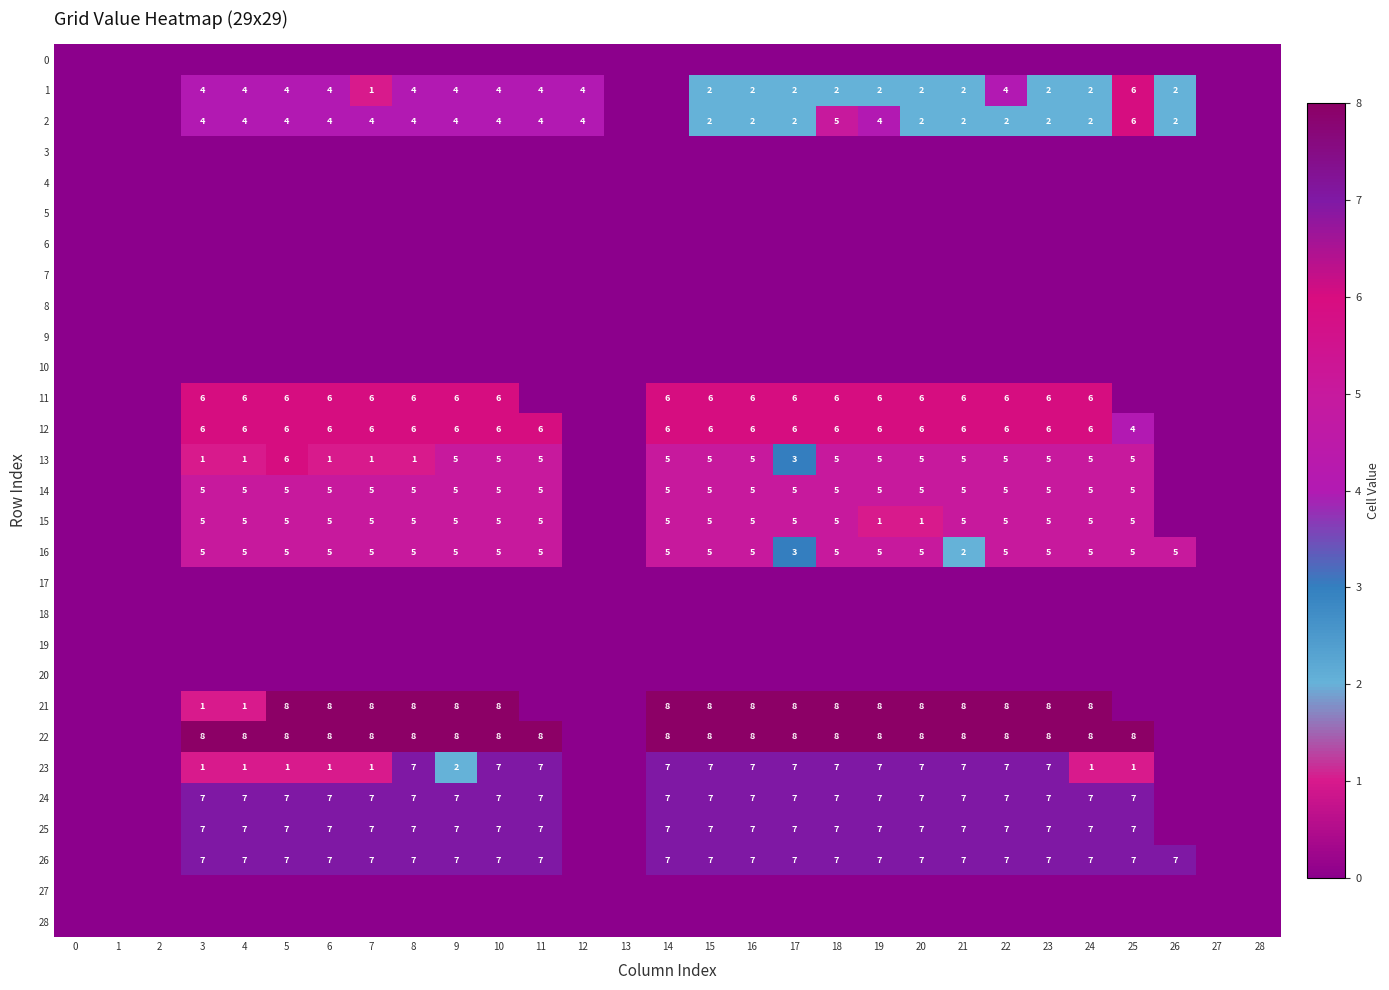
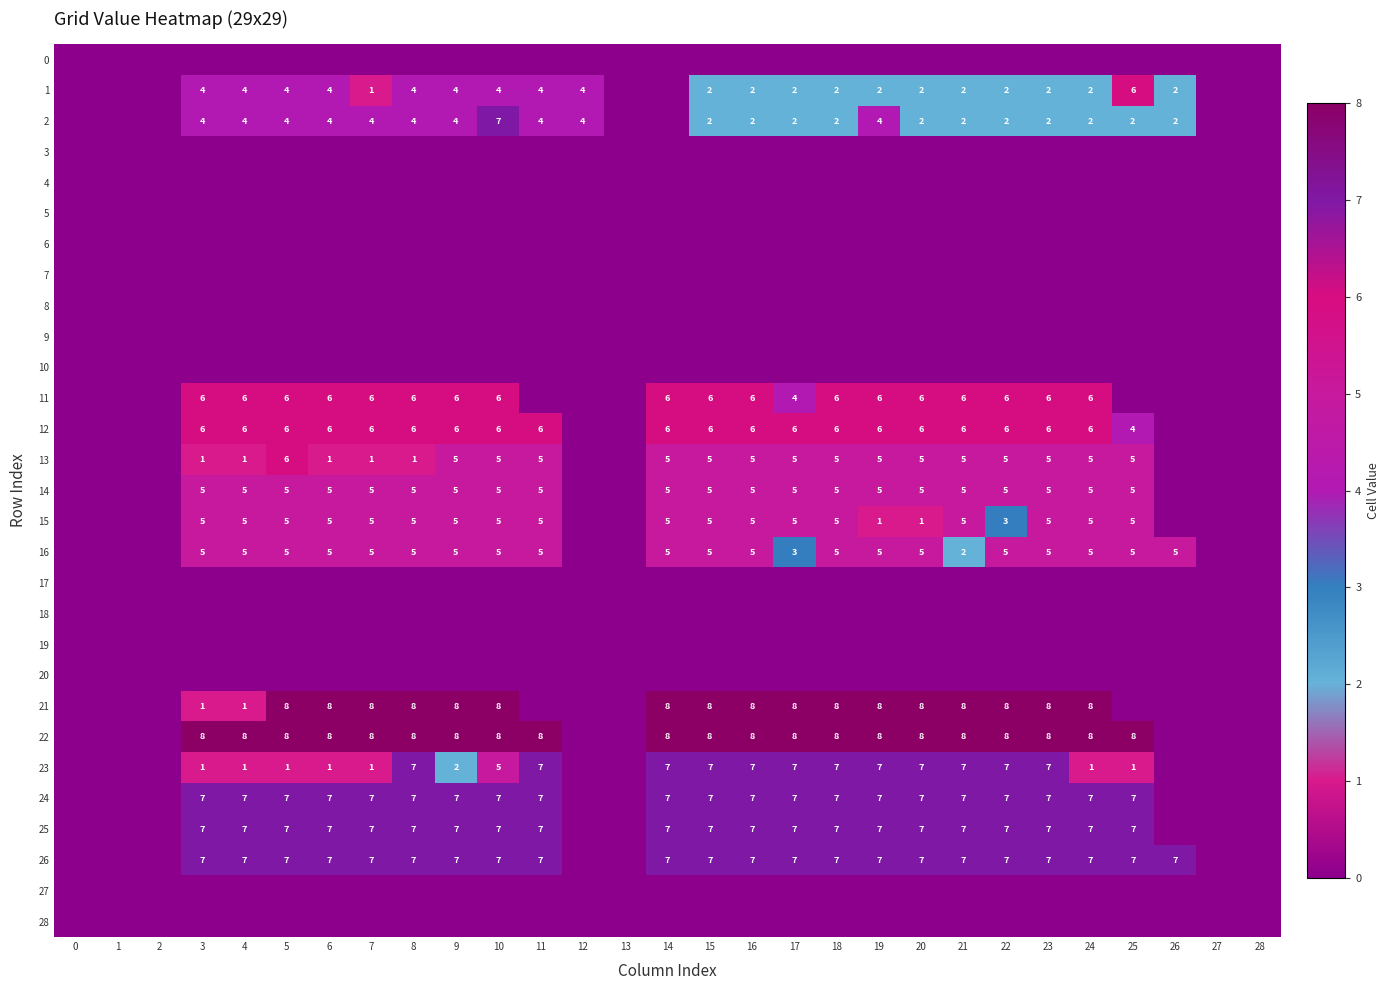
  {
    "1": {
      "3": 4,
      "4": 4,
      "5": 4,
      "6": 4,
      "7": 1,
      "8": 4,
      "9": 4,
      "10": 4,
      "11": 4,
      "12": 4,
      "15": 2,
      "16": 2,
      "17": 2,
      "18": 2,
      "19": 2,
      "20": 2,
      "21": 2,
-     "22": 4,
+     "22": 2,
      "23": 2,
      "24": 2,
      "25": 6,
      "26": 2
    },
    "2": {
      "3": 4,
      "4": 4,
      "5": 4,
      "6": 4,
      "7": 4,
      "8": 4,
      "9": 4,
-     "10": 4,
+     "10": 7,
      "11": 4,
      "12": 4,
      "15": 2,
      "16": 2,
      "17": 2,
-     "18": 5,
+     "18": 2,
      "19": 4,
      "20": 2,
      "21": 2,
      "22": 2,
      "23": 2,
      "24": 2,
-     "25": 6,
+     "25": 2,
      "26": 2
    },
    "11": {
      "3": 6,
      "4": 6,
      "5": 6,
      "6": 6,
      "7": 6,
      "8": 6,
      "9": 6,
      "10": 6,
      "14": 6,
      "15": 6,
      "16": 6,
-     "17": 6,
+     "17": 4,
      "18": 6,
      "19": 6,
      "20": 6,
      "21": 6,
      "22": 6,
      "23": 6,
      "24": 6
    },
    "13": {
      "3": 1,
      "4": 1,
      "5": 6,
      "6": 1,
      "7": 1,
      "8": 1,
      "9": 5,
      "10": 5,
      "11": 5,
      "14": 5,
      "15": 5,
      "16": 5,
-     "17": 3,
+     "17": 5,
      "18": 5,
      "19": 5,
      "20": 5,
      "21": 5,
      "22": 5,
      "23": 5,
      "24": 5,
      "25": 5
    },
    "15": {
      "3": 5,
      "4": 5,
      "5": 5,
      "6": 5,
      "7": 5,
      "8": 5,
      "9": 5,
      "10": 5,
      "11": 5,
      "14": 5,
      "15": 5,
      "16": 5,
      "17": 5,
      "18": 5,
      "19": 1,
      "20": 1,
      "21": 5,
-     "22": 5,
+     "22": 3,
      "23": 5,
      "24": 5,
      "25": 5
    },
    "23": {
      "3": 1,
      "4": 1,
      "5": 1,
      "6": 1,
      "7": 1,
      "8": 7,
      "9": 2,
-     "10": 7,
+     "10": 5,
      "11": 7,
      "14": 7,
      "15": 7,
      "16": 7,
      "17": 7,
      "18": 7,
      "19": 7,
      "20": 7,
      "21": 7,
      "22": 7,
      "23": 7,
      "24": 1,
      "25": 1
    }
  }
